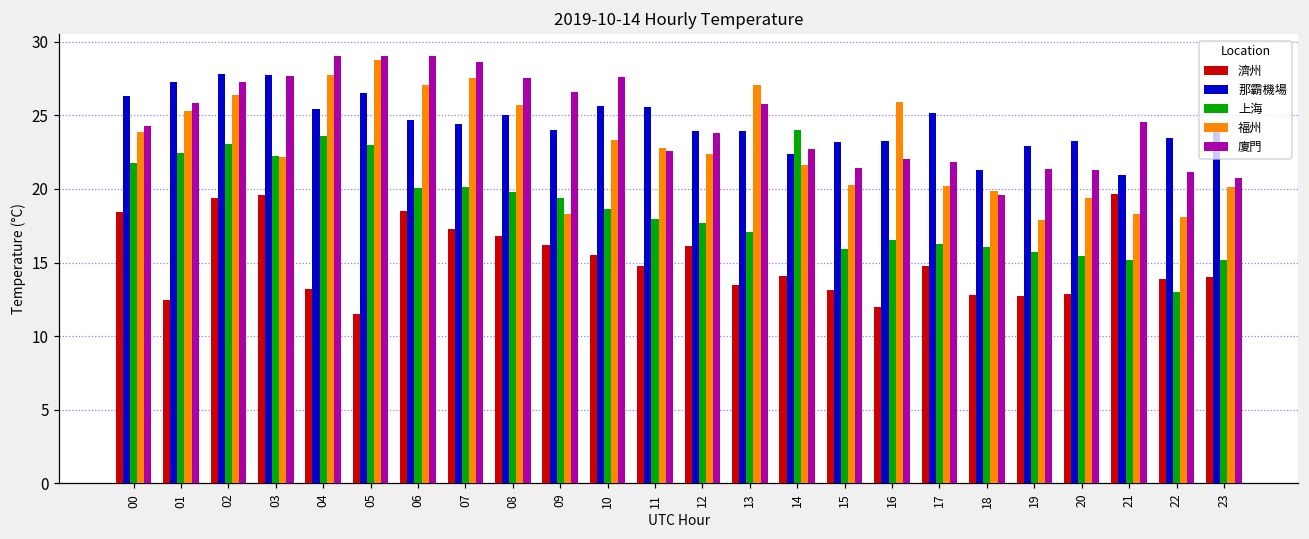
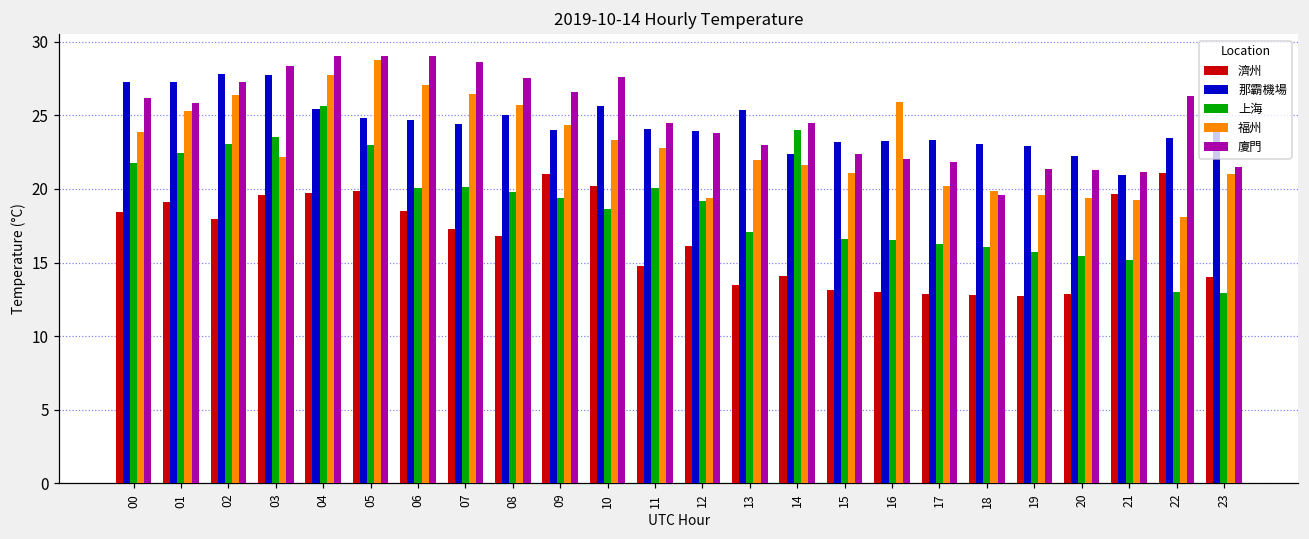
  {
    "濟州": {
      "00": 18.4,
-     "01": 12.5,
-     "02": 19.4,
+     "01": 19.1,
+     "02": 17.9,
      "03": 19.6,
-     "04": 13.2,
-     "05": 11.5,
+     "04": 19.7,
+     "05": 19.9,
      "06": 18.5,
      "07": 17.3,
      "08": 16.8,
-     "09": 16.2,
-     "10": 15.5,
+     "09": 21.1,
+     "10": 20.2,
      "11": 14.8,
      "12": 16.1,
      "13": 13.5,
      "14": 14.1,
      "15": 13.1,
-     "16": 12.0,
-     "17": 14.8,
+     "16": 13.0,
+     "17": 12.9,
      "18": 12.8,
      "19": 12.7,
      "20": 12.9,
      "21": 19.7,
-     "22": 13.9,
+     "22": 21.1,
      "23": 14.0
    },
    "那霸機場": {
-     "00": 26.3,
+     "00": 27.2,
      "01": 27.3,
      "02": 27.8,
      "03": 27.7,
      "04": 25.5,
-     "05": 26.5,
+     "05": 24.8,
      "06": 24.7,
      "07": 24.4,
      "08": 25.0,
      "09": 24.0,
      "10": 25.7,
-     "11": 25.6,
+     "11": 24.1,
      "12": 23.9,
-     "13": 24.0,
+     "13": 25.4,
      "14": 22.4,
      "15": 23.2,
      "16": 23.3,
-     "17": 25.1,
-     "18": 21.3,
+     "17": 23.3,
+     "18": 23.1,
      "19": 22.9,
-     "20": 23.3,
+     "20": 22.3,
      "21": 21.0,
      "22": 23.4
    },
    "上海": {
      "00": 21.8,
      "01": 22.4,
      "02": 23.0,
-     "03": 22.2,
-     "04": 23.6,
+     "03": 23.5,
+     "04": 25.6,
      "05": 23.0,
      "06": 20.1,
      "07": 20.2,
      "08": 19.8,
      "09": 19.4,
      "10": 18.6,
-     "11": 18.0,
-     "12": 17.7,
+     "11": 20.1,
+     "12": 19.2,
      "13": 17.1,
      "14": 24.0,
-     "15": 15.9,
+     "15": 16.6,
      "16": 16.5,
      "17": 16.3,
      "18": 16.1,
      "19": 15.7,
      "20": 15.5,
      "21": 15.2,
      "22": 13.0,
-     "23": 15.2
+     "23": 12.9
    },
    "福州": {
      "00": 23.9,
      "01": 25.3,
      "02": 26.4,
      "03": 22.2,
      "04": 27.8,
      "05": 28.8,
      "06": 27.0,
-     "07": 27.6,
+     "07": 26.5,
      "08": 25.7,
-     "09": 18.3,
+     "09": 24.4,
      "10": 23.3,
      "11": 22.8,
-     "12": 22.4,
-     "13": 27.1,
+     "12": 19.4,
+     "13": 22.0,
      "14": 21.7,
-     "15": 20.3,
+     "15": 21.1,
      "16": 25.9,
      "17": 20.2,
      "18": 19.9,
-     "19": 17.9,
+     "19": 19.6,
      "20": 19.4,
-     "21": 18.3,
+     "21": 19.2,
      "22": 18.1,
-     "23": 20.1
+     "23": 21.0
    },
    "廈門": {
-     "00": 24.3,
+     "00": 26.2,
      "01": 25.9,
      "02": 27.3,
-     "03": 27.7,
+     "03": 28.4,
      "04": 29.1,
      "05": 29.0,
      "06": 29.0,
      "07": 28.6,
      "08": 27.6,
      "09": 26.6,
      "10": 27.6,
-     "11": 22.6,
+     "11": 24.5,
      "12": 23.8,
-     "13": 25.8,
-     "14": 22.7,
-     "15": 21.4,
+     "13": 23.0,
+     "14": 24.5,
+     "15": 22.4,
      "16": 22.1,
      "17": 21.8,
      "18": 19.6,
      "19": 21.4,
      "20": 21.3,
-     "21": 24.6,
-     "22": 21.2,
-     "23": 20.7
+     "21": 21.2,
+     "22": 26.3,
+     "23": 21.5
    }
  }
